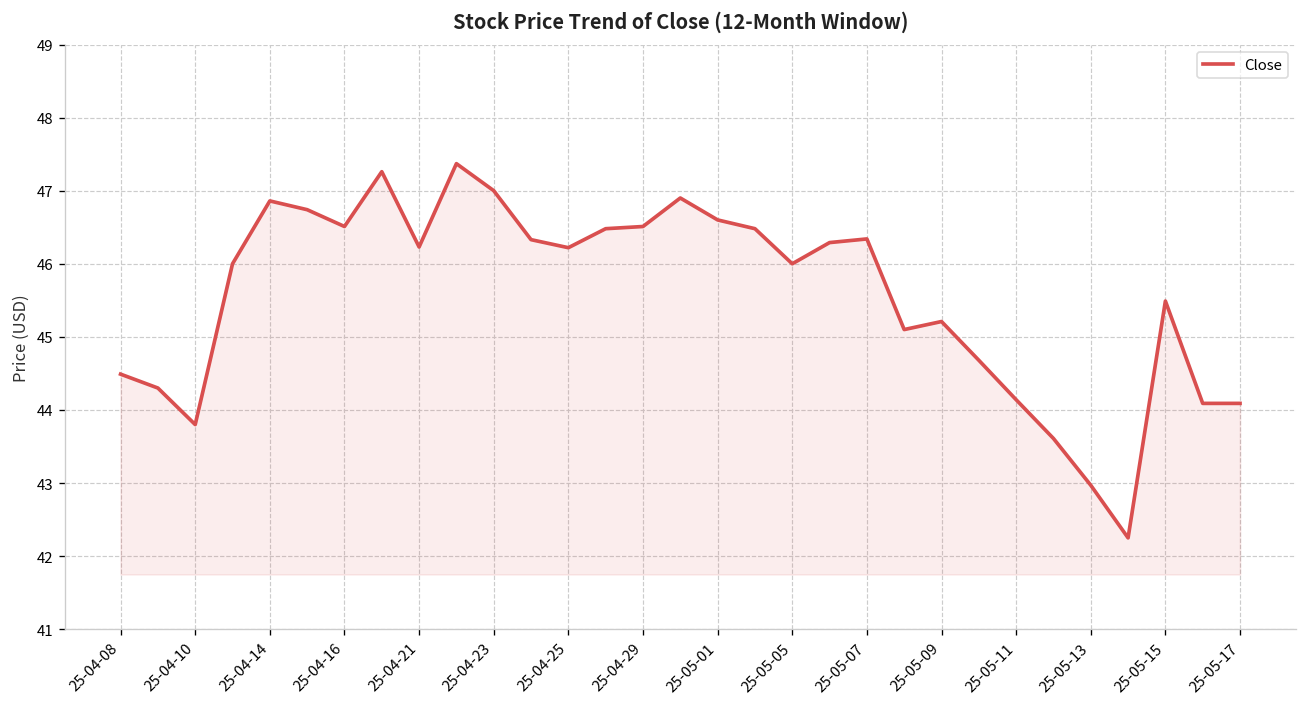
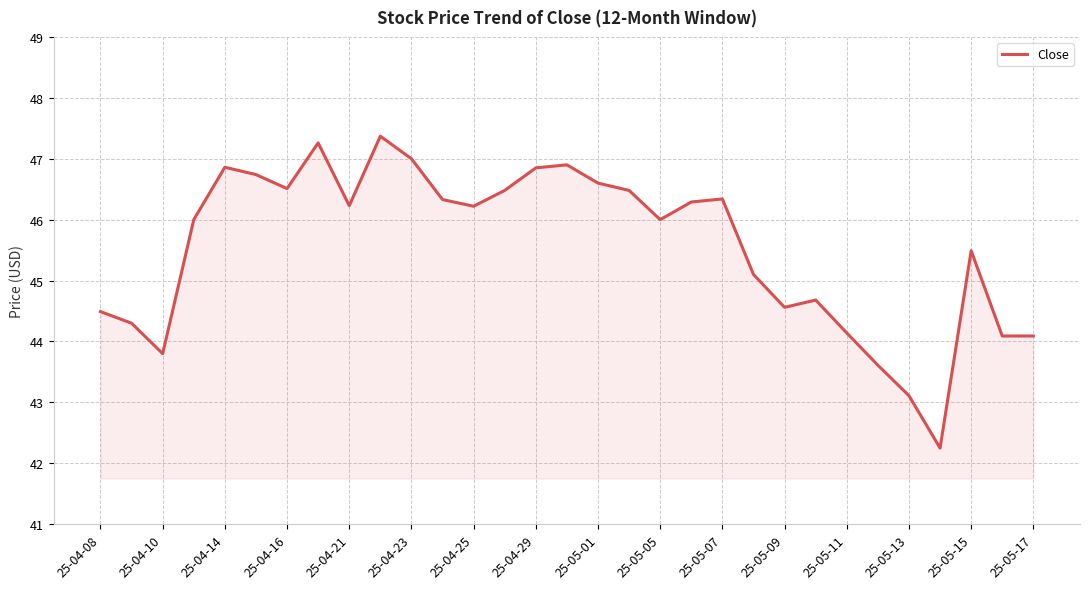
  {
    "25-04-08": 44.5,
    "25-04-10": 43.8,
    "25-04-14": 46.9,
    "25-04-16": 46.5,
    "25-04-21": 46.2,
    "25-04-23": 47.0,
    "25-04-25": 46.2,
-   "25-04-29": 46.5,
+   "25-04-29": 46.9,
    "25-05-01": 46.6,
    "25-05-05": 46.0,
    "25-05-07": 46.3,
-   "25-05-09": 45.2,
+   "25-05-09": 44.6,
    "25-05-11": 44.1,
-   "25-05-13": 43.0,
+   "25-05-13": 43.1,
    "25-05-15": 45.5,
    "25-05-17": 44.1
  }
